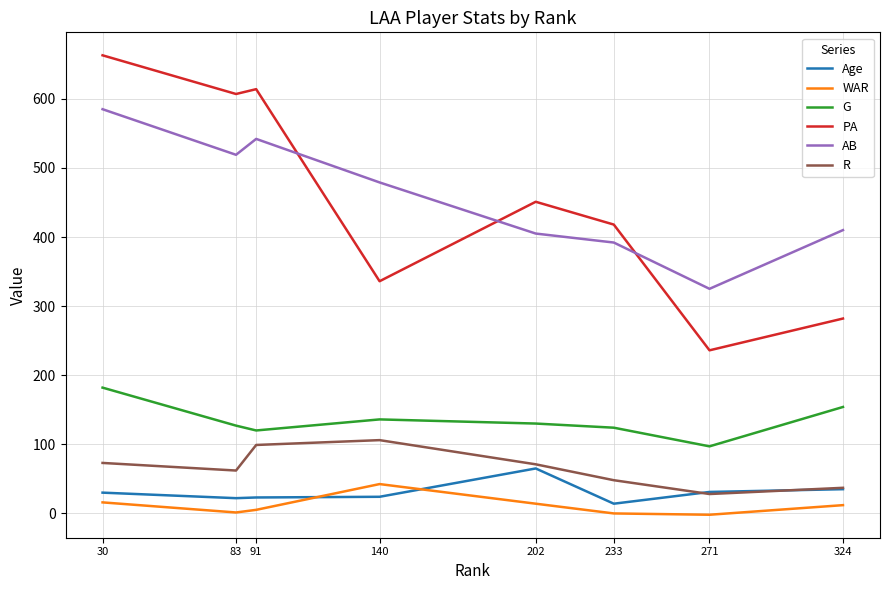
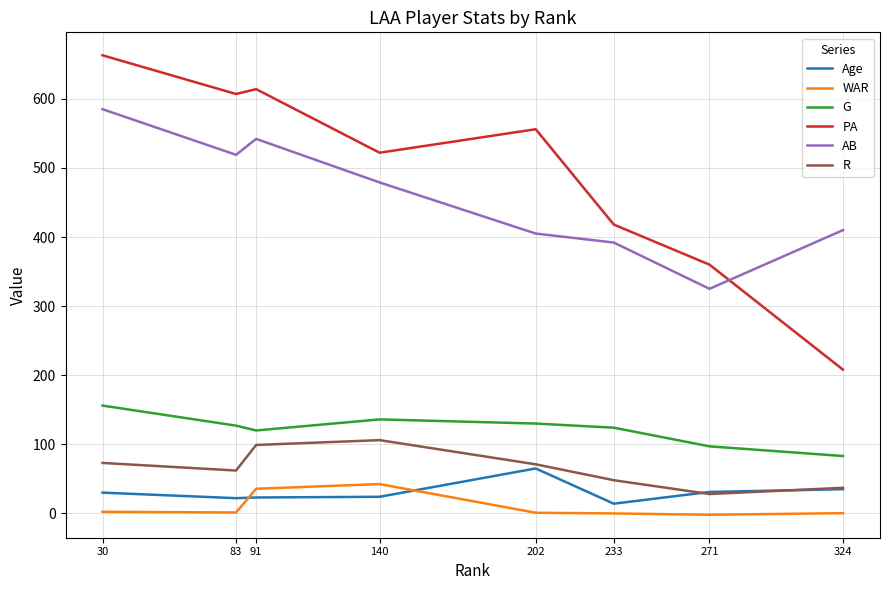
  {
    "Age": {
      "30": 30,
      "83": 20,
      "91": 20,
      "140": 20,
      "202": 70,
      "233": 10
    },
    "WAR": {
-     "30": 20,
+     "30": 0,
      "83": 0,
-     "91": 10,
+     "91": 40,
      "140": 40,
-     "202": 10,
+     "202": 0,
      "233": 0,
      "271": 0,
-     "324": 10
+     "324": 0
    },
    "G": {
-     "30": 180,
+     "30": 160,
      "83": 130,
      "91": 120,
      "140": 140,
      "202": 130,
      "233": 120,
      "271": 100,
-     "324": 150
+     "324": 80
    },
    "PA": {
      "30": 660,
      "83": 610,
      "91": 610,
-     "140": 340,
-     "202": 450,
+     "140": 520,
+     "202": 560,
      "233": 420,
-     "271": 240,
-     "324": 280
+     "271": 360,
+     "324": 210
    },
    "AB": {
      "30": 590,
      "83": 520,
      "91": 540,
      "140": 480,
      "202": 410,
      "233": 390,
      "271": 330,
      "324": 410
    },
    "R": {
      "30": 70,
      "83": 60,
      "91": 100,
      "140": 110,
      "202": 70,
      "233": 50
    }
  }
